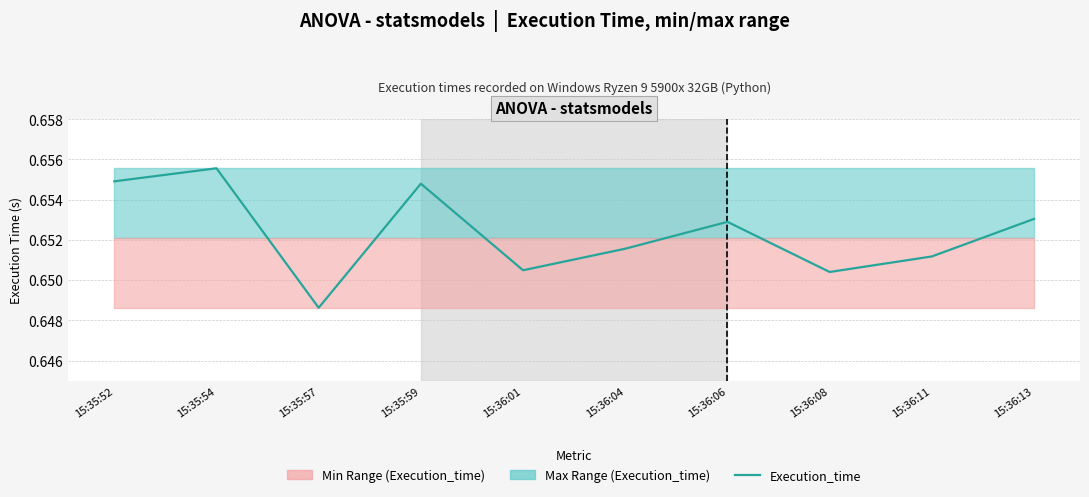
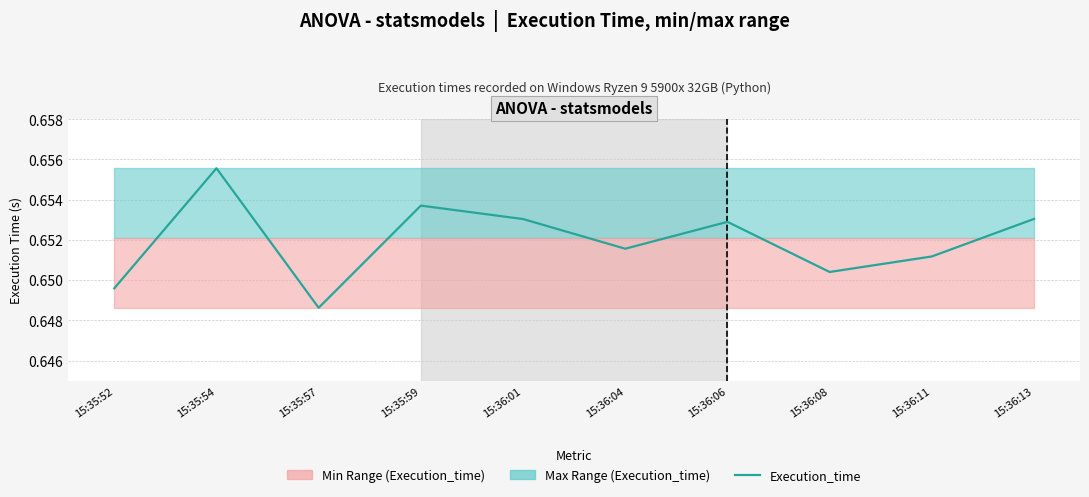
  {
    "Execution_time": {
-     "15:35:52": 0.6549,
+     "15:35:52": 0.6496,
      "15:35:57": 0.6486,
-     "15:35:59": 0.6548,
-     "15:36:01": 0.6505,
+     "15:35:59": 0.6537,
+     "15:36:01": 0.6530,
      "15:36:04": 0.6516,
      "15:36:06": 0.6529,
      "15:36:08": 0.6504,
      "15:36:11": 0.6512,
      "15:36:13": 0.6530
    },
    "Min Range (Execution_time)": {
      "15:35:52": 0.6521,
      "15:35:54": 0.6521,
      "15:35:57": 0.6521,
      "15:35:59": 0.6521,
      "15:36:01": 0.6521,
      "15:36:04": 0.6521,
      "15:36:06": 0.6521,
      "15:36:08": 0.6521,
      "15:36:11": 0.6521,
      "15:36:13": 0.6521
    }
  }
